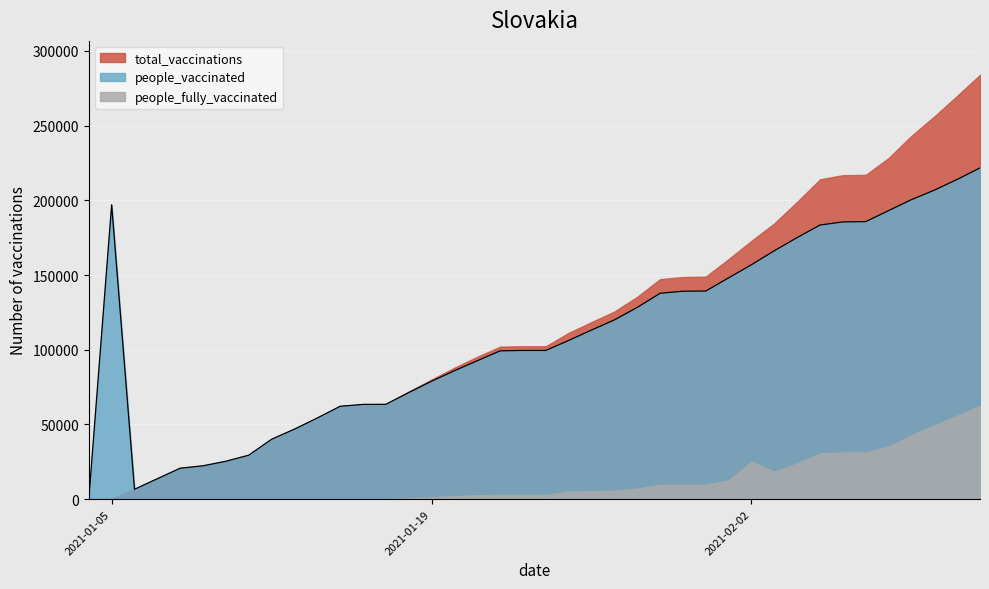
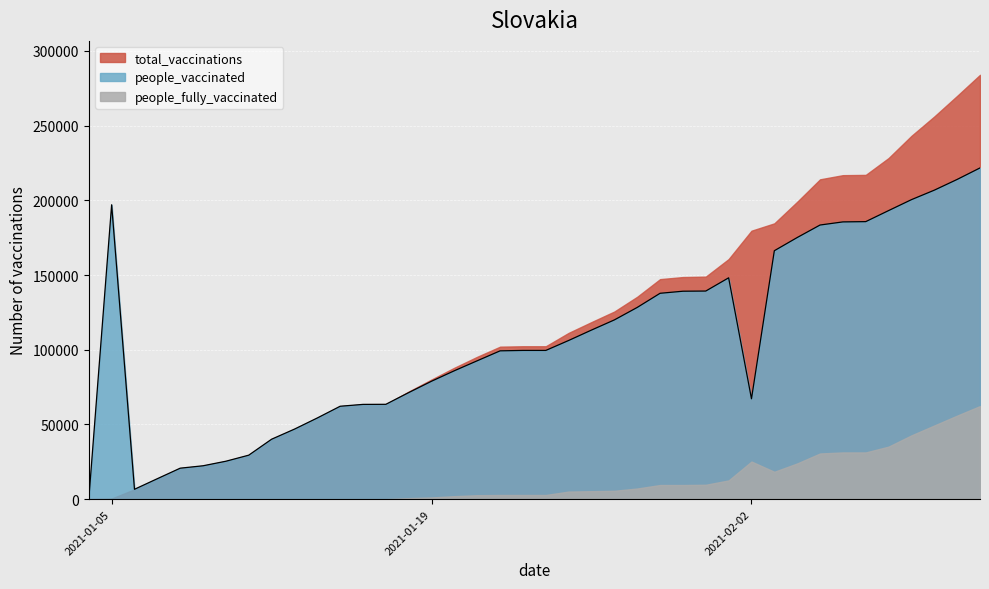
  {
    "total_vaccinations": {
-     "2021-02-02": 173000
+     "2021-02-02": 180000
    },
    "people_vaccinated": {
      "2021-01-05": 197000,
-     "2021-02-02": 157000
+     "2021-02-02": 67000
    },
    "people_fully_vaccinated": {
      "2021-02-02": 25000
    }
  }
